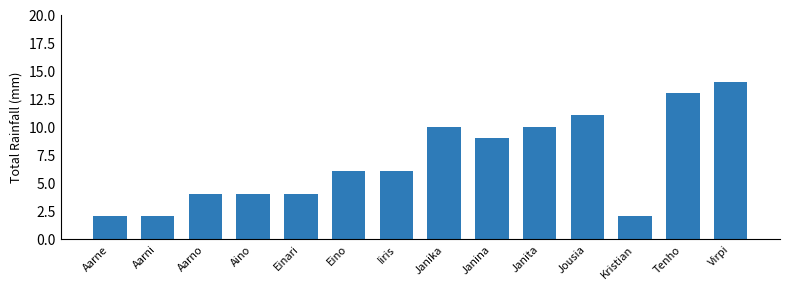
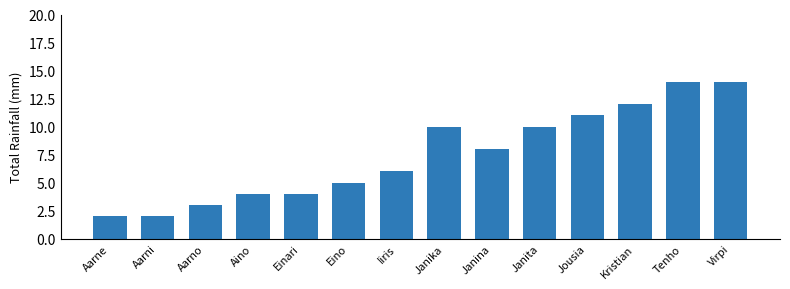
  {
    "Aarne": 2,
    "Aarni": 2,
-   "Aarno": 4,
+   "Aarno": 3,
    "Aino": 4,
    "Einari": 4,
-   "Eino": 6,
+   "Eino": 5,
    "Iiris": 6,
    "Janika": 10,
-   "Janina": 9,
+   "Janina": 8,
    "Janita": 10,
    "Jousia": 11,
-   "Kristian": 2,
-   "Tenho": 13,
+   "Kristian": 12,
+   "Tenho": 14,
    "Virpi": 14
  }
